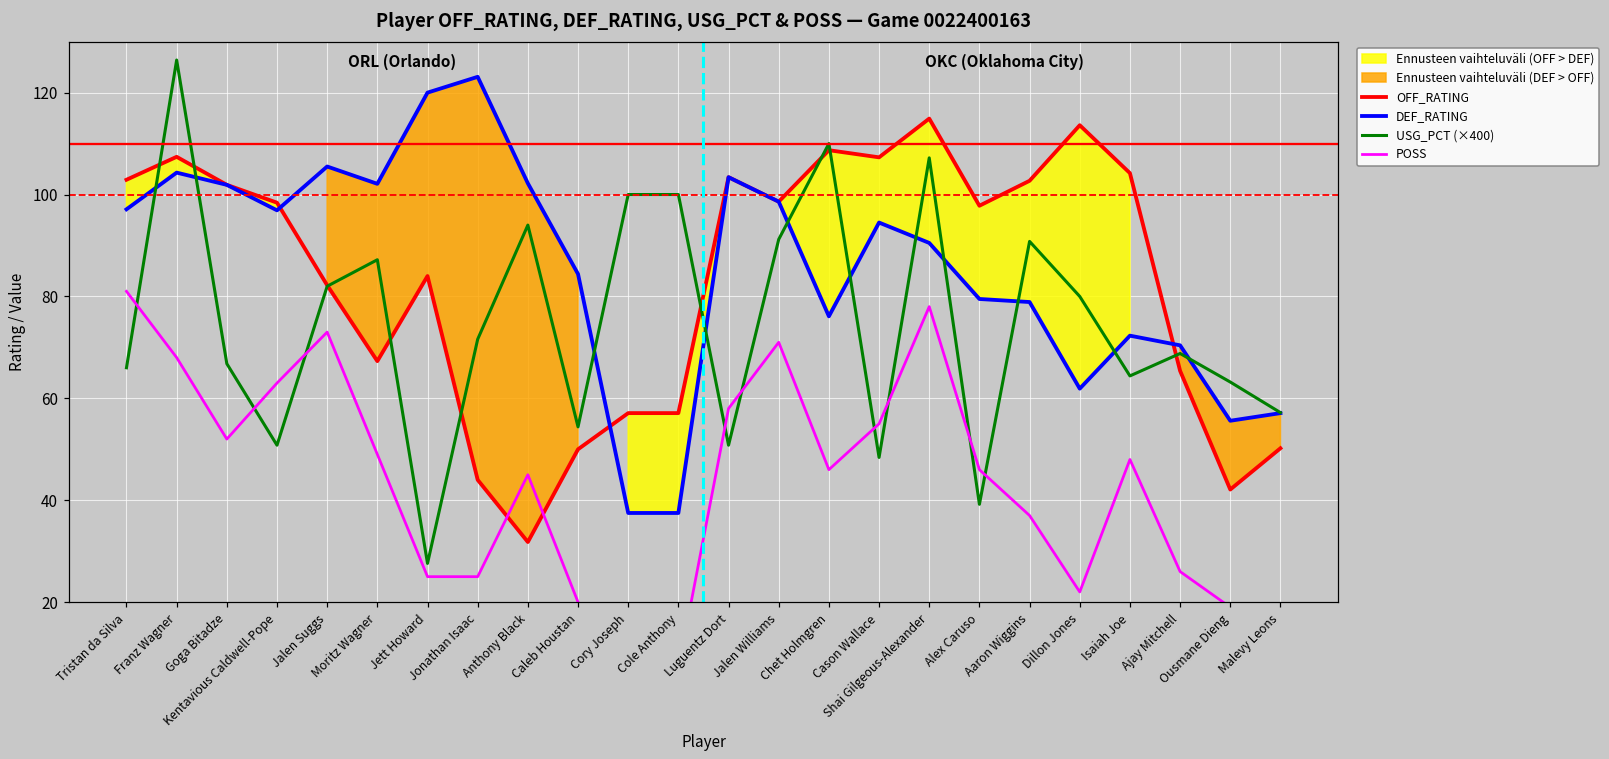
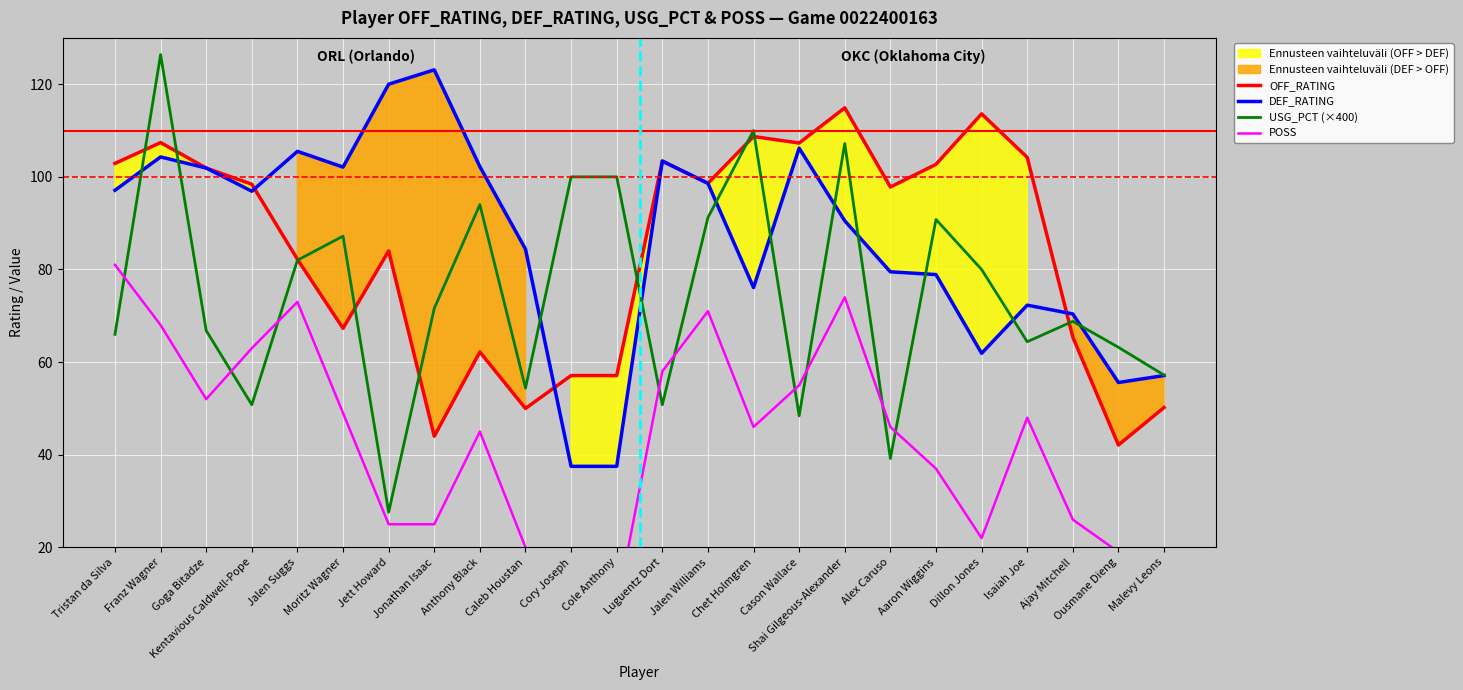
  {
    "OFF_RATING": {
      "Tristan da Silva": 103,
      "Franz Wagner": 107,
      "Kentavious Caldwell-Pope": 98,
      "Moritz Wagner": 67,
      "Jett Howard": 84,
      "Jonathan Isaac": 44,
-     "Anthony Black": 32,
+     "Anthony Black": 62,
      "Caleb Houstan": 50,
      "Cory Joseph": 57,
      "Cole Anthony": 57,
      "Chet Holmgren": 109,
      "Cason Wallace": 107,
      "Shai Gilgeous-Alexander": 115,
      "Alex Caruso": 98,
      "Aaron Wiggins": 103,
      "Dillon Jones": 114,
      "Isaiah Joe": 104,
      "Ajay Mitchell": 65,
      "Ousmane Dieng": 42,
      "Malevy Leons": 50
    },
    "DEF_RATING": {
      "Tristan da Silva": 97,
      "Franz Wagner": 104,
      "Kentavious Caldwell-Pope": 97,
      "Jalen Suggs": 106,
      "Moritz Wagner": 102,
      "Jett Howard": 120,
      "Jonathan Isaac": 123,
      "Anthony Black": 102,
      "Caleb Houstan": 84,
      "Cory Joseph": 38,
      "Cole Anthony": 38,
      "Chet Holmgren": 76,
-     "Cason Wallace": 95,
+     "Cason Wallace": 106,
      "Shai Gilgeous-Alexander": 91,
      "Alex Caruso": 80,
      "Aaron Wiggins": 79,
      "Dillon Jones": 62,
      "Isaiah Joe": 72,
      "Ajay Mitchell": 70,
      "Ousmane Dieng": 56
    },
    "USG_PCT (×400)": {
      "Tristan da Silva": 66,
      "Franz Wagner": 126,
      "Goga Bitadze": 67,
      "Kentavious Caldwell-Pope": 51,
      "Moritz Wagner": 87,
      "Jett Howard": 28,
      "Jonathan Isaac": 72,
      "Anthony Black": 94,
      "Caleb Houstan": 54,
      "Cory Joseph": 100,
      "Cole Anthony": 100,
      "Luguentz Dort": 51,
      "Jalen Williams": 91,
      "Chet Holmgren": 110,
      "Cason Wallace": 48,
      "Shai Gilgeous-Alexander": 107,
      "Alex Caruso": 39,
      "Aaron Wiggins": 91,
      "Dillon Jones": 80,
      "Isaiah Joe": 64,
      "Ajay Mitchell": 69,
      "Ousmane Dieng": 63
    },
    "POSS": {
      "Tristan da Silva": 81,
      "Franz Wagner": 68,
      "Goga Bitadze": 52,
      "Kentavious Caldwell-Pope": 63,
      "Jalen Suggs": 73,
      "Moritz Wagner": 49,
      "Jett Howard": 25,
      "Jonathan Isaac": 25,
      "Anthony Black": 45,
      "Caleb Houstan": 20,
      "Luguentz Dort": 58,
      "Jalen Williams": 71,
      "Chet Holmgren": 46,
      "Cason Wallace": 55,
-     "Shai Gilgeous-Alexander": 78,
+     "Shai Gilgeous-Alexander": 74,
      "Alex Caruso": 46,
      "Aaron Wiggins": 37,
      "Dillon Jones": 22,
      "Isaiah Joe": 48,
      "Ajay Mitchell": 26
    }
  }
